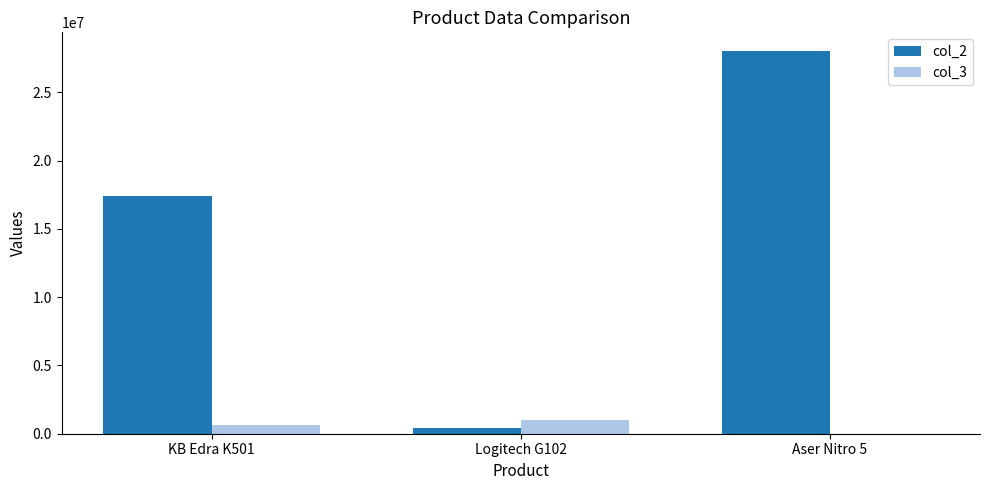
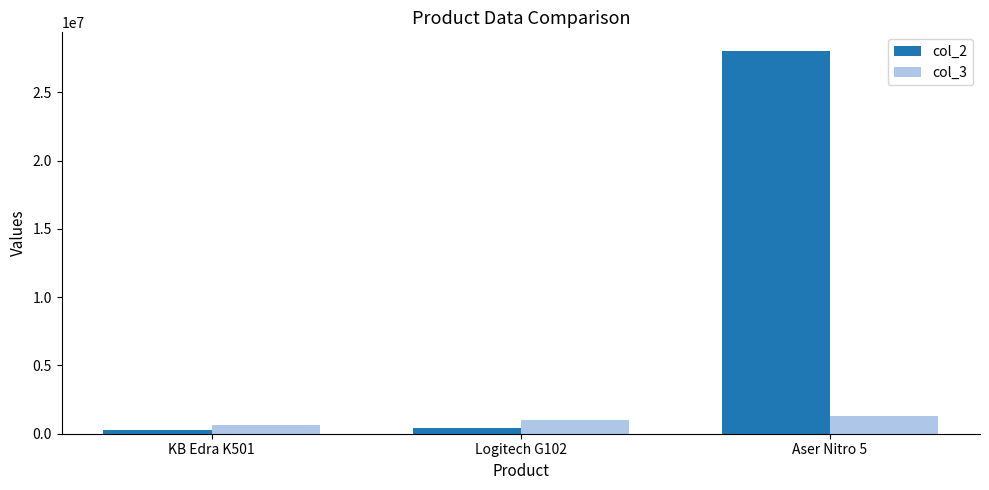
  {
    "col_2": {
-     "KB Edra K501": 17400000,
+     "KB Edra K501": 300000,
      "Logitech G102": 400000,
      "Aser Nitro 5": 28000000
    },
    "col_3": {
      "KB Edra K501": 600000,
      "Logitech G102": 1000000,
-     "Aser Nitro 5": 0
+     "Aser Nitro 5": 1300000
    }
  }
